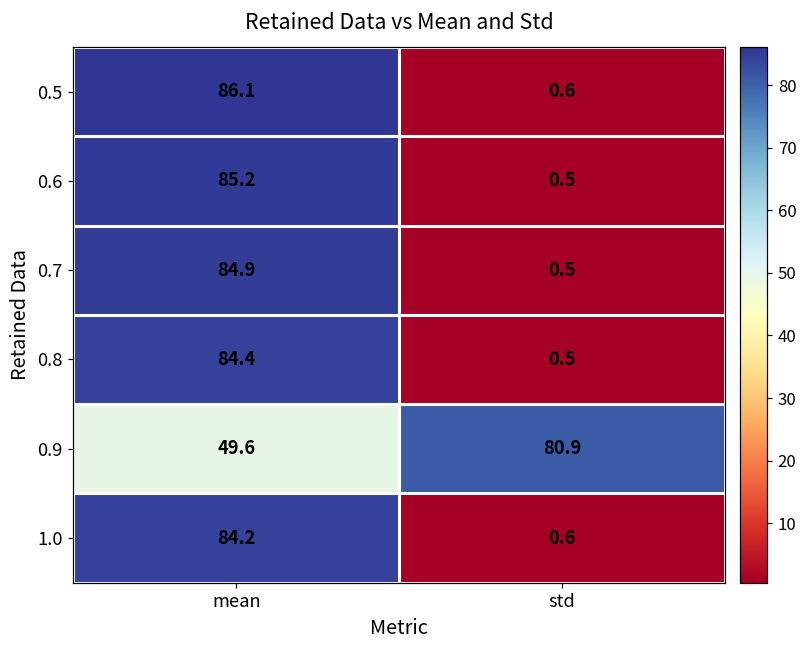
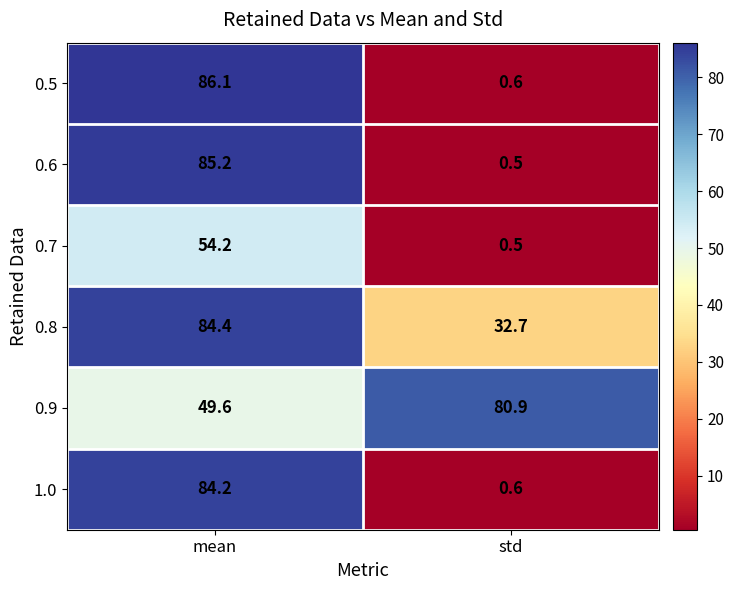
  {
    "0.5": {
      "mean": 86.1,
      "std": 0.6
    },
    "0.6": {
      "mean": 85.2,
      "std": 0.5
    },
    "0.7": {
-     "mean": 84.9,
+     "mean": 54.2,
      "std": 0.5
    },
    "0.8": {
      "mean": 84.4,
-     "std": 0.5
+     "std": 32.7
    },
    "0.9": {
      "mean": 49.6,
      "std": 80.9
    },
    "1.0": {
      "mean": 84.2,
      "std": 0.6
    }
  }
